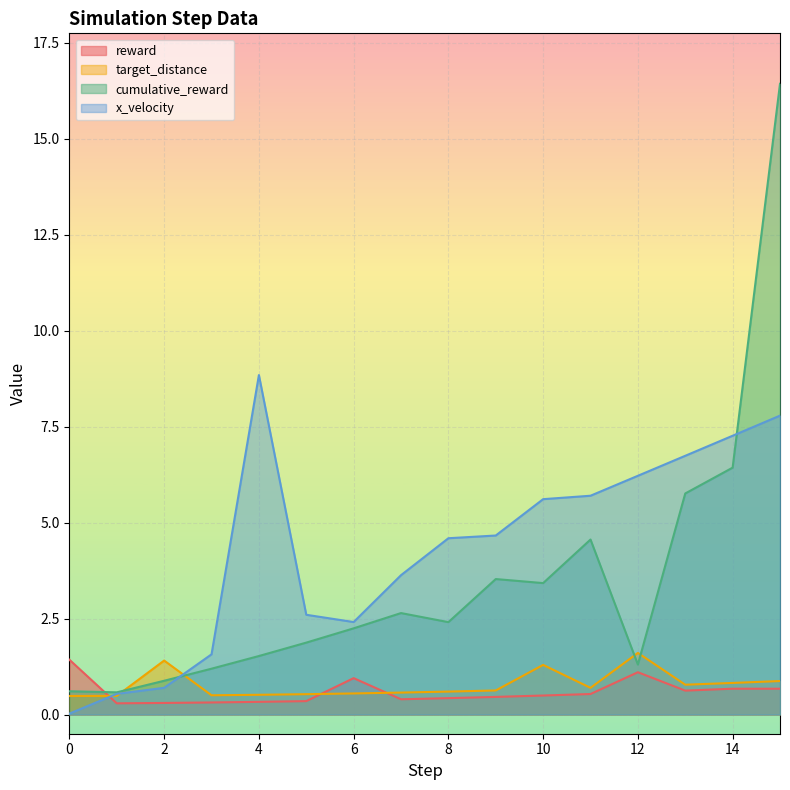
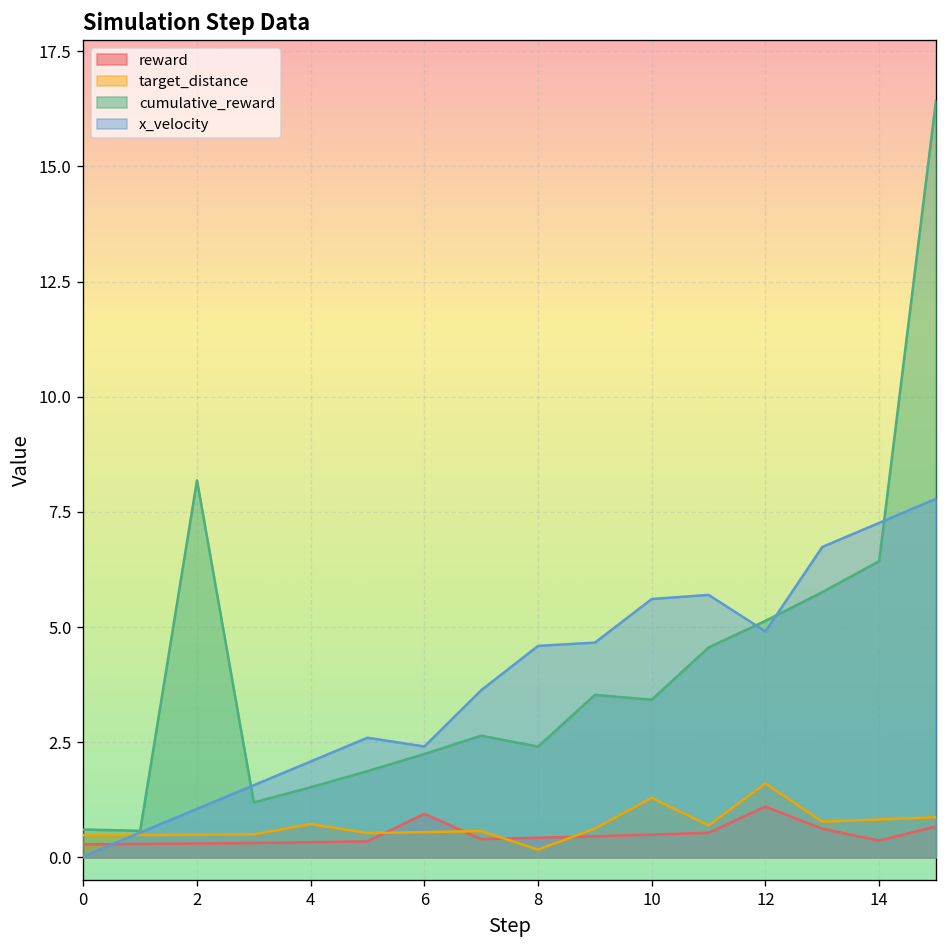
  {
    "reward": {
-     "0": 1.4,
+     "0": 0.3,
      "2": 0.3,
      "4": 0.3,
      "6": 0.9,
      "8": 0.4,
      "10": 0.5,
      "12": 1.1,
-     "14": 0.7
+     "14": 0.4
    },
    "target_distance": {
      "0": 0.5,
-     "2": 1.4,
-     "4": 0.5,
+     "2": 0.5,
+     "4": 0.7,
      "6": 0.5,
-     "8": 0.6,
+     "8": 0.2,
      "10": 1.3,
      "12": 1.6,
      "14": 0.8
    },
    "cumulative_reward": {
      "0": 0.6,
-     "2": 0.9,
+     "2": 8.2,
      "4": 1.5,
      "6": 2.2,
      "8": 2.4,
      "10": 3.4,
-     "12": 1.3,
+     "12": 5.1,
      "14": 6.4
    },
    "x_velocity": {
      "0": 0.0,
-     "2": 0.7,
-     "4": 8.8,
+     "2": 1.1,
+     "4": 2.1,
      "6": 2.4,
      "8": 4.6,
      "10": 5.6,
-     "12": 6.2,
+     "12": 4.9,
      "14": 7.3
    }
  }
